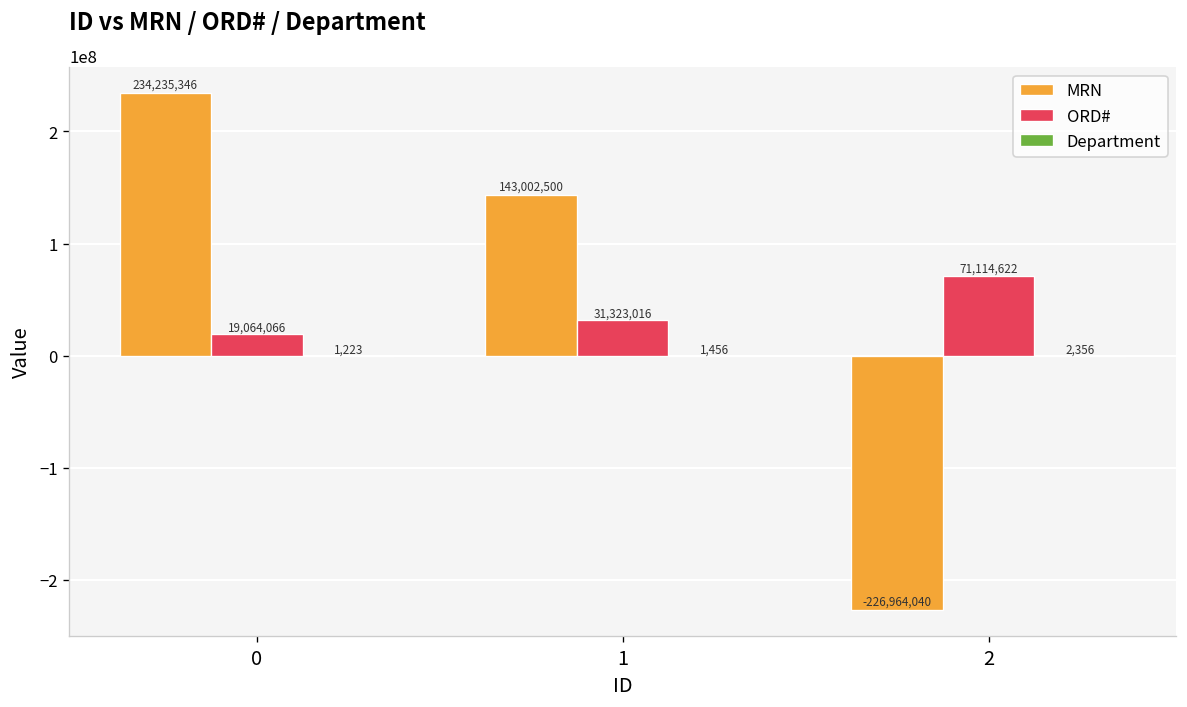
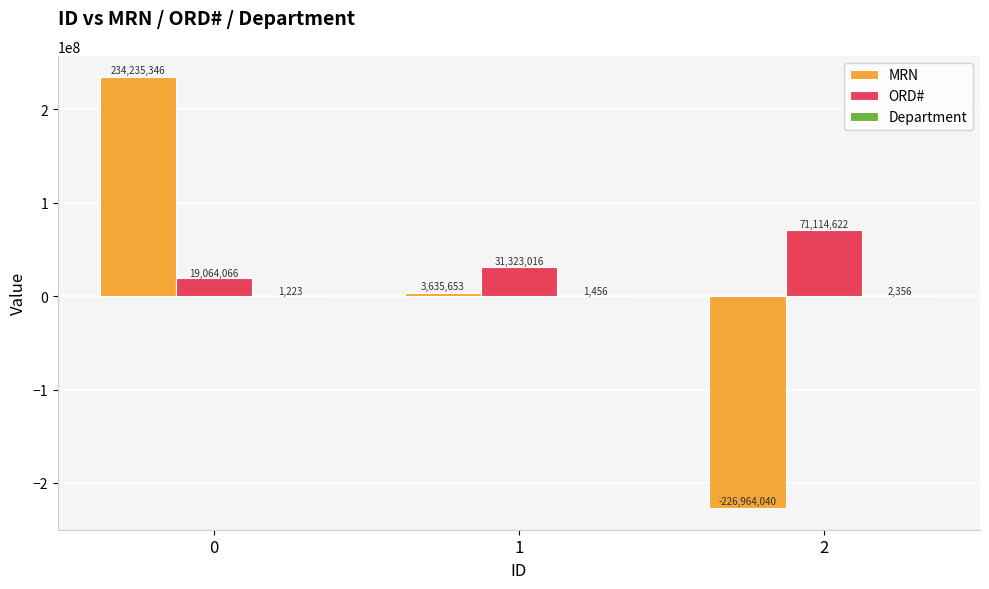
  {
    "MRN": {
      "0": "234,235,346",
-     "1": "143,002,500",
+     "1": "3,635,653",
      "2": "-226,964,040"
    },
    "ORD#": {
      "0": "19,064,066",
      "1": "31,323,016",
      "2": "71,114,622"
    },
    "Department": {
      "0": "1,223",
      "1": "1,456",
      "2": "2,356"
    }
  }
